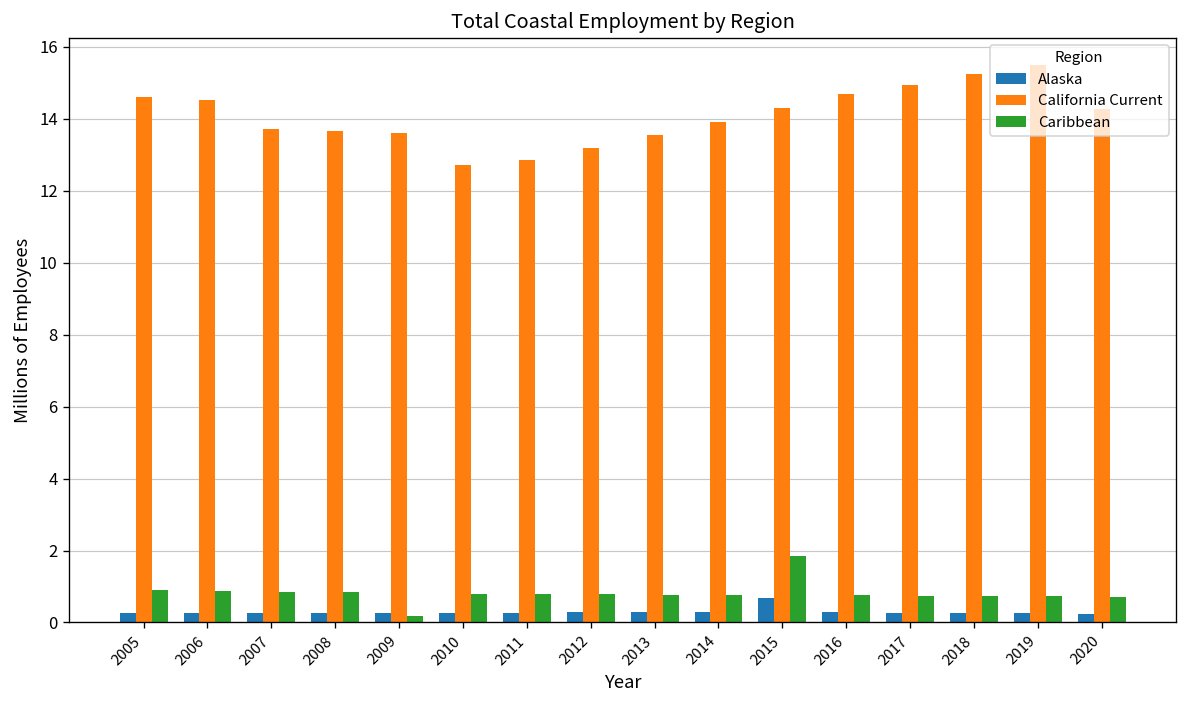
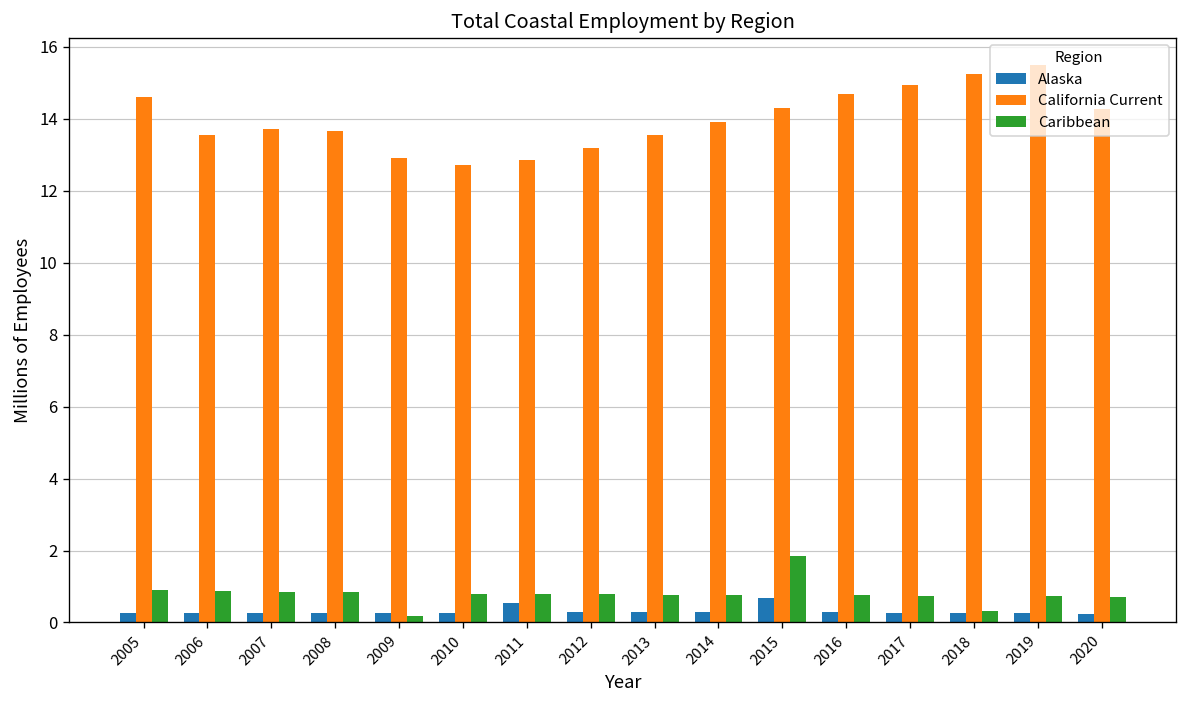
  {
    "Alaska": {
      "2005": 0.3,
      "2006": 0.3,
      "2007": 0.3,
      "2008": 0.3,
      "2009": 0.3,
      "2010": 0.3,
-     "2011": 0.3,
+     "2011": 0.5,
      "2012": 0.3,
      "2013": 0.3,
      "2014": 0.3,
      "2015": 0.7,
      "2016": 0.3,
      "2017": 0.3,
      "2018": 0.3,
      "2019": 0.3,
      "2020": 0.2
    },
    "California Current": {
      "2005": 14.6,
-     "2006": 14.5,
+     "2006": 13.5,
      "2007": 13.7,
      "2008": 13.7,
-     "2009": 13.6,
+     "2009": 12.9,
      "2010": 12.7,
      "2011": 12.9,
      "2012": 13.2,
      "2013": 13.6,
      "2014": 13.9,
      "2015": 14.3,
      "2016": 14.7,
      "2017": 14.9,
      "2018": 15.2
    },
    "Caribbean": {
      "2005": 0.9,
      "2006": 0.9,
      "2007": 0.9,
      "2008": 0.8,
      "2009": 0.2,
      "2010": 0.8,
      "2011": 0.8,
      "2012": 0.8,
      "2013": 0.8,
      "2014": 0.8,
      "2015": 1.8,
      "2016": 0.8,
      "2017": 0.7,
-     "2018": 0.7,
+     "2018": 0.3,
      "2019": 0.7,
      "2020": 0.7
    }
  }
